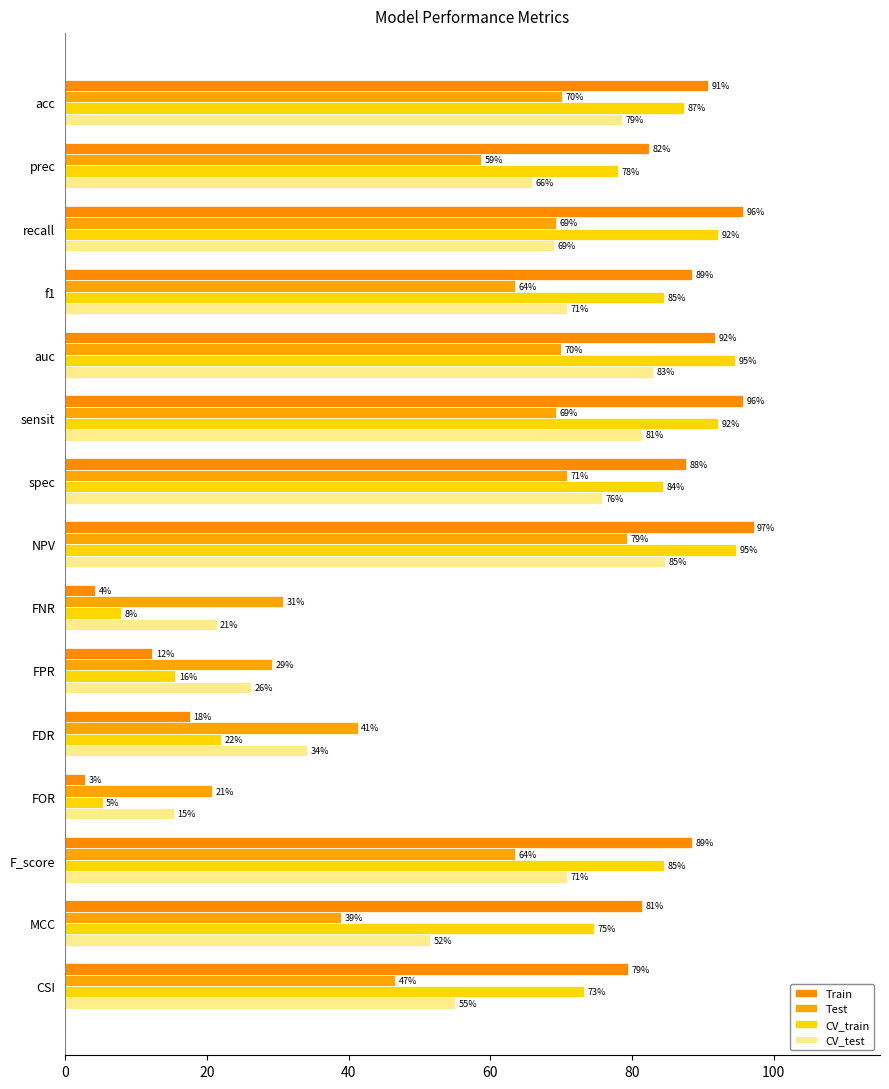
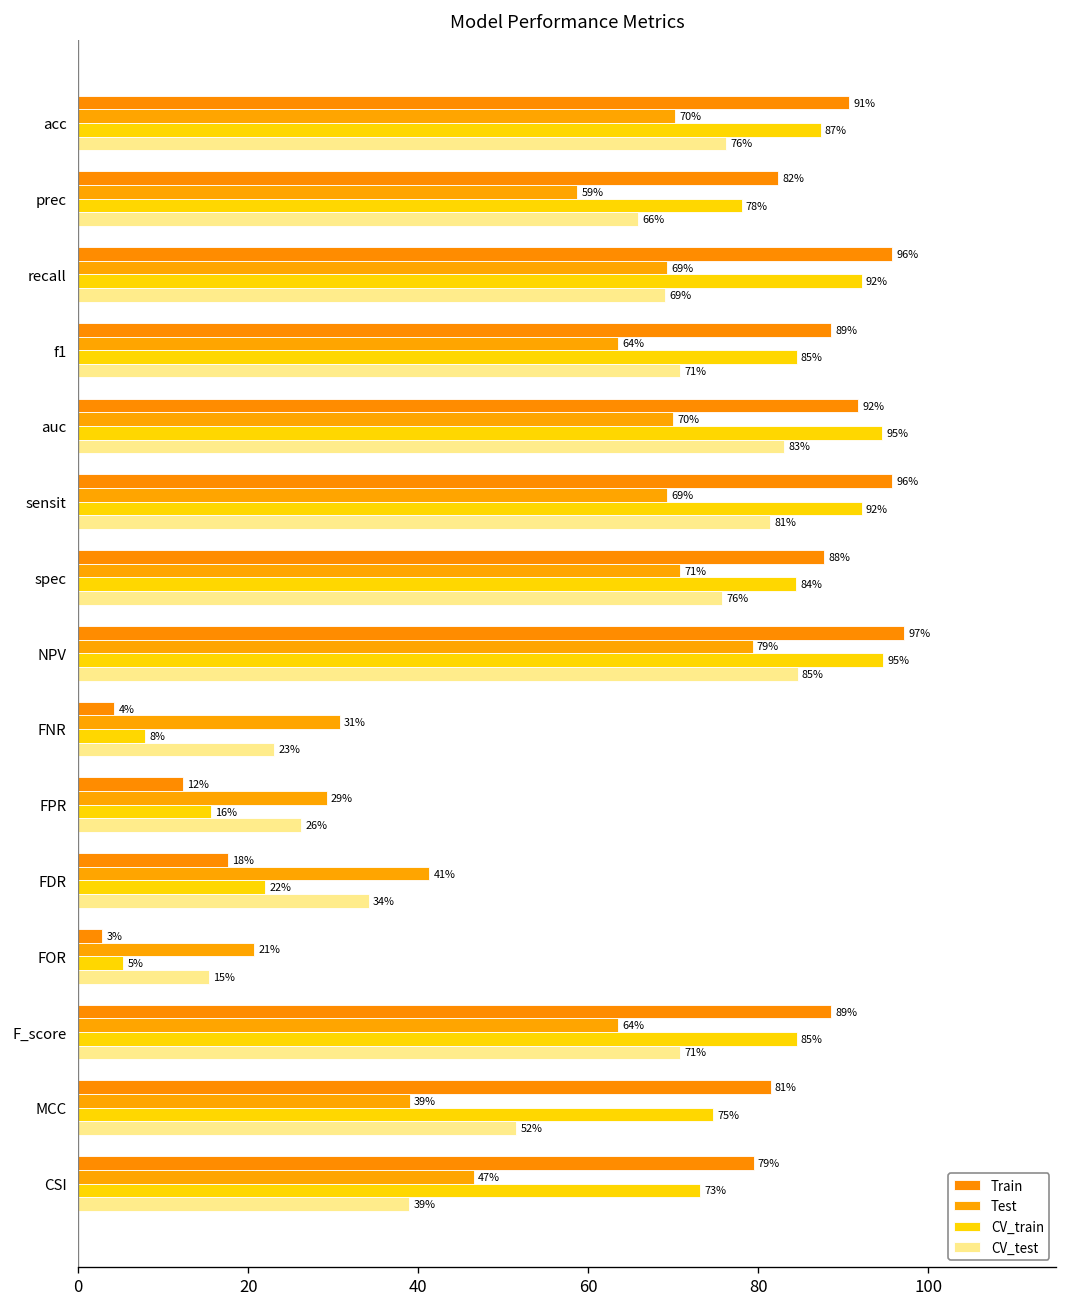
  {
    "CV_test": {
-     "acc": "79%",
+     "acc": "76%",
      "prec": "66%",
      "recall": "69%",
      "f1": "71%",
      "auc": "83%",
      "sensit": "81%",
      "spec": "76%",
      "NPV": "85%",
-     "FNR": "21%",
+     "FNR": "23%",
      "FPR": "26%",
      "FDR": "34%",
      "FOR": "15%",
      "F_score": "71%",
      "MCC": "52%",
-     "CSI": "55%"
+     "CSI": "39%"
    }
  }
